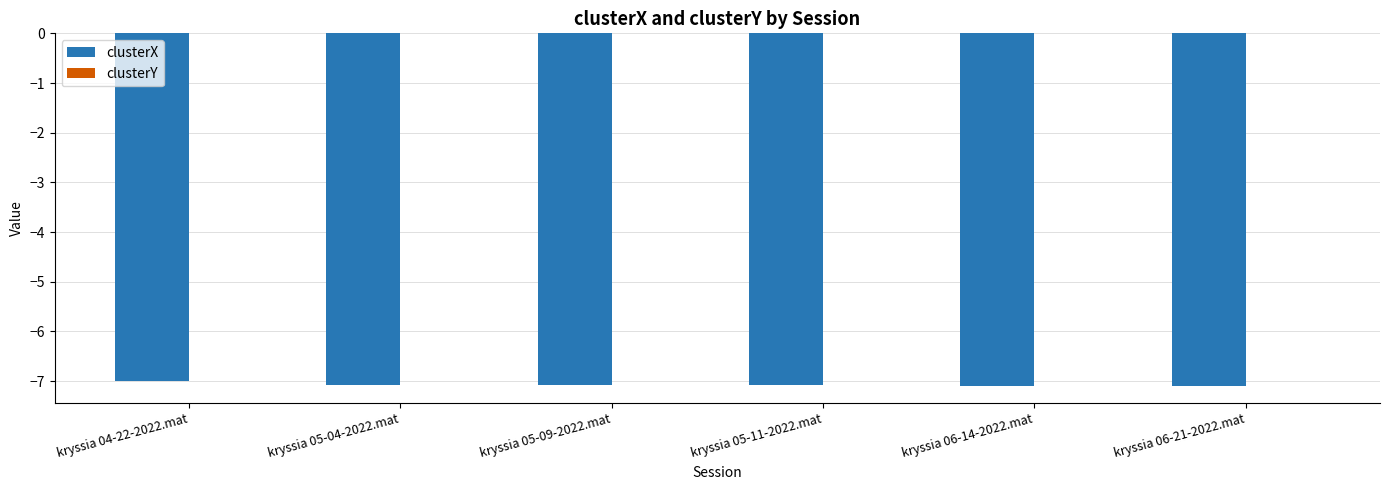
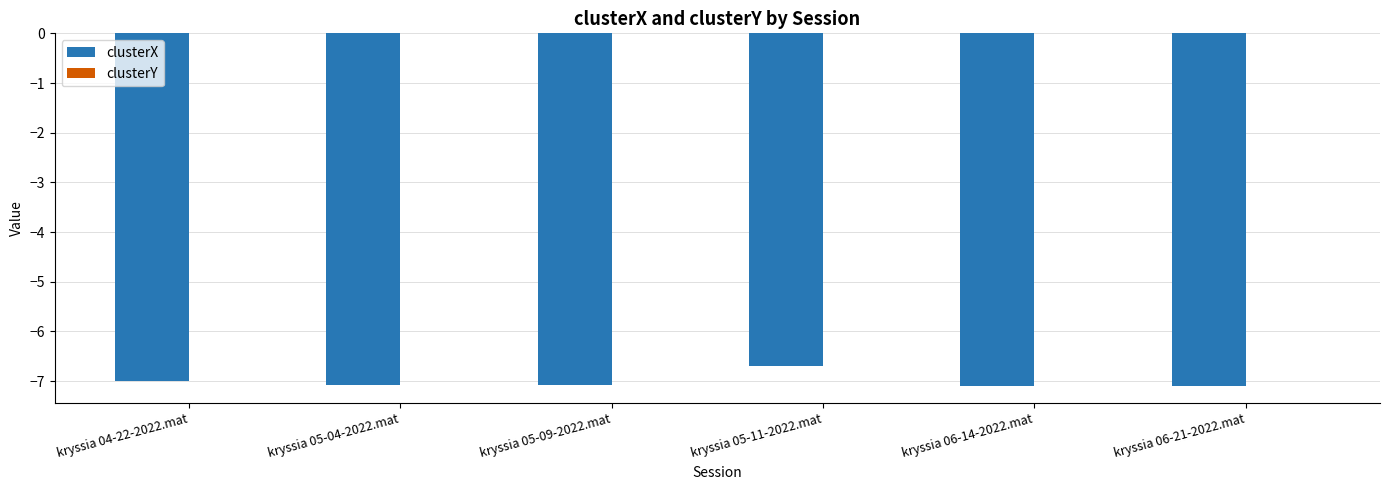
  {
    "clusterX": {
      "kryssia 04-22-2022.mat": -7.0,
      "kryssia 05-04-2022.mat": -7.1,
      "kryssia 05-09-2022.mat": -7.1,
-     "kryssia 05-11-2022.mat": -7.1,
+     "kryssia 05-11-2022.mat": -6.7,
      "kryssia 06-14-2022.mat": -7.1,
      "kryssia 06-21-2022.mat": -7.1
    }
  }
